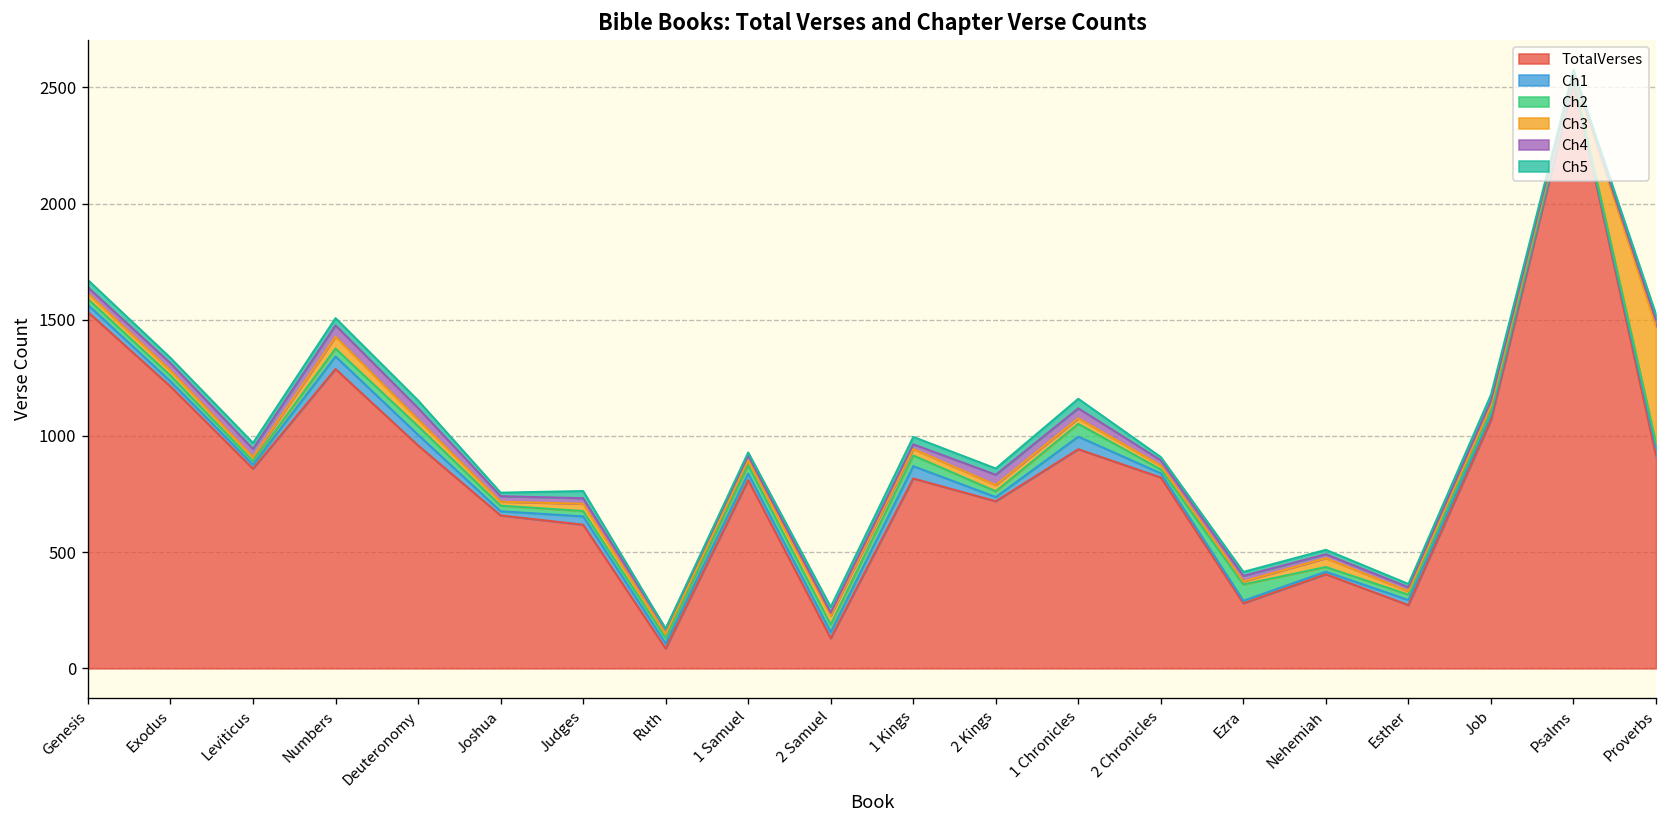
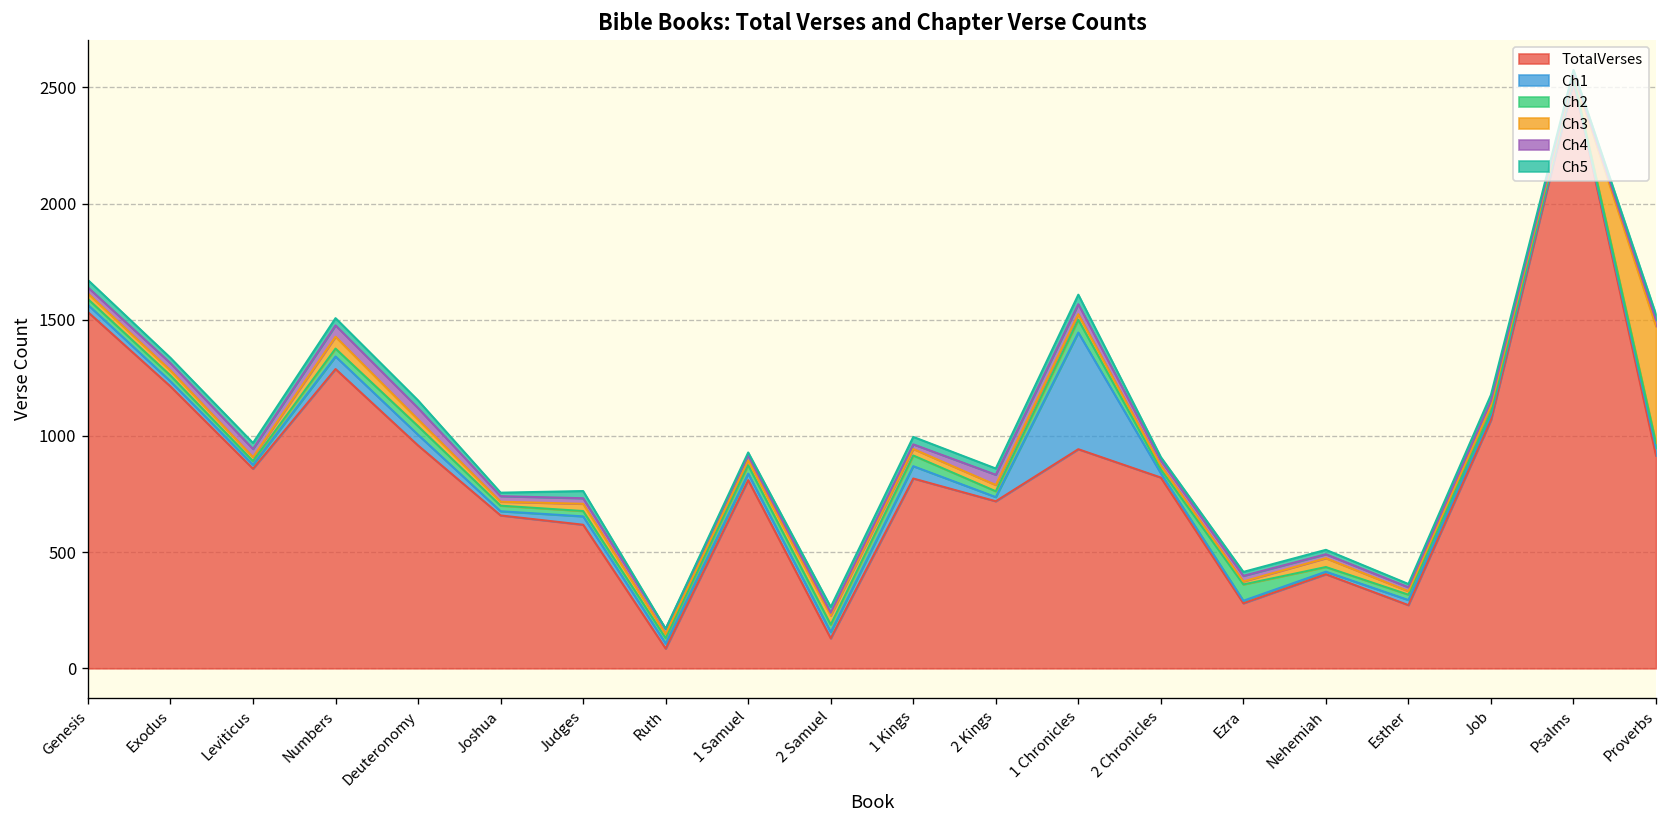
  {
    "TotalVerses": {
      "Genesis": 1530,
      "Exodus": 1210,
      "Leviticus": 860,
      "Numbers": 1290,
      "Deuteronomy": 960,
      "Joshua": 660,
      "Judges": 620,
      "Ruth": 90,
      "1 Samuel": 810,
      "2 Samuel": 130,
      "1 Kings": 820,
      "2 Kings": 720,
      "1 Chronicles": 940,
      "2 Chronicles": 820,
      "Esther": 270,
      "Job": 1070,
      "Proverbs": 920
    },
    "Ch1": {
      "Genesis": 30,
      "Exodus": 20,
      "Leviticus": 20,
      "Numbers": 50,
      "Deuteronomy": 50,
      "Joshua": 20,
      "Judges": 40,
      "Ruth": 20,
      "1 Samuel": 30,
      "2 Samuel": 30,
      "1 Kings": 50,
      "2 Kings": 20,
-     "1 Chronicles": 50,
+     "1 Chronicles": 500,
      "2 Chronicles": 20,
      "Esther": 20,
      "Job": 20,
      "Proverbs": 30
    },
    "Ch3": {
      "Genesis": 20,
      "Exodus": 20,
      "Leviticus": 20,
      "Numbers": 50,
      "Deuteronomy": 30,
      "Joshua": 20,
      "Judges": 30,
      "Ruth": 20,
      "1 Samuel": 20,
      "1 Kings": 30,
      "2 Kings": 30,
      "1 Chronicles": 20,
      "2 Chronicles": 20,
      "Nehemiah": 40,
      "Esther": 20,
      "Job": 30,
      "Proverbs": 500
    },
    "Ch4": {
      "Genesis": 30,
      "Exodus": 30,
      "Leviticus": 40,
      "Numbers": 50,
      "Deuteronomy": 50,
      "Joshua": 20,
      "Judges": 20,
      "1 Kings": 20,
      "2 Kings": 40,
      "1 Chronicles": 40,
      "2 Chronicles": 20,
      "Ezra": 20,
      "Nehemiah": 20,
      "Esther": 20,
      "Job": 20,
      "Proverbs": 30
    }
  }
